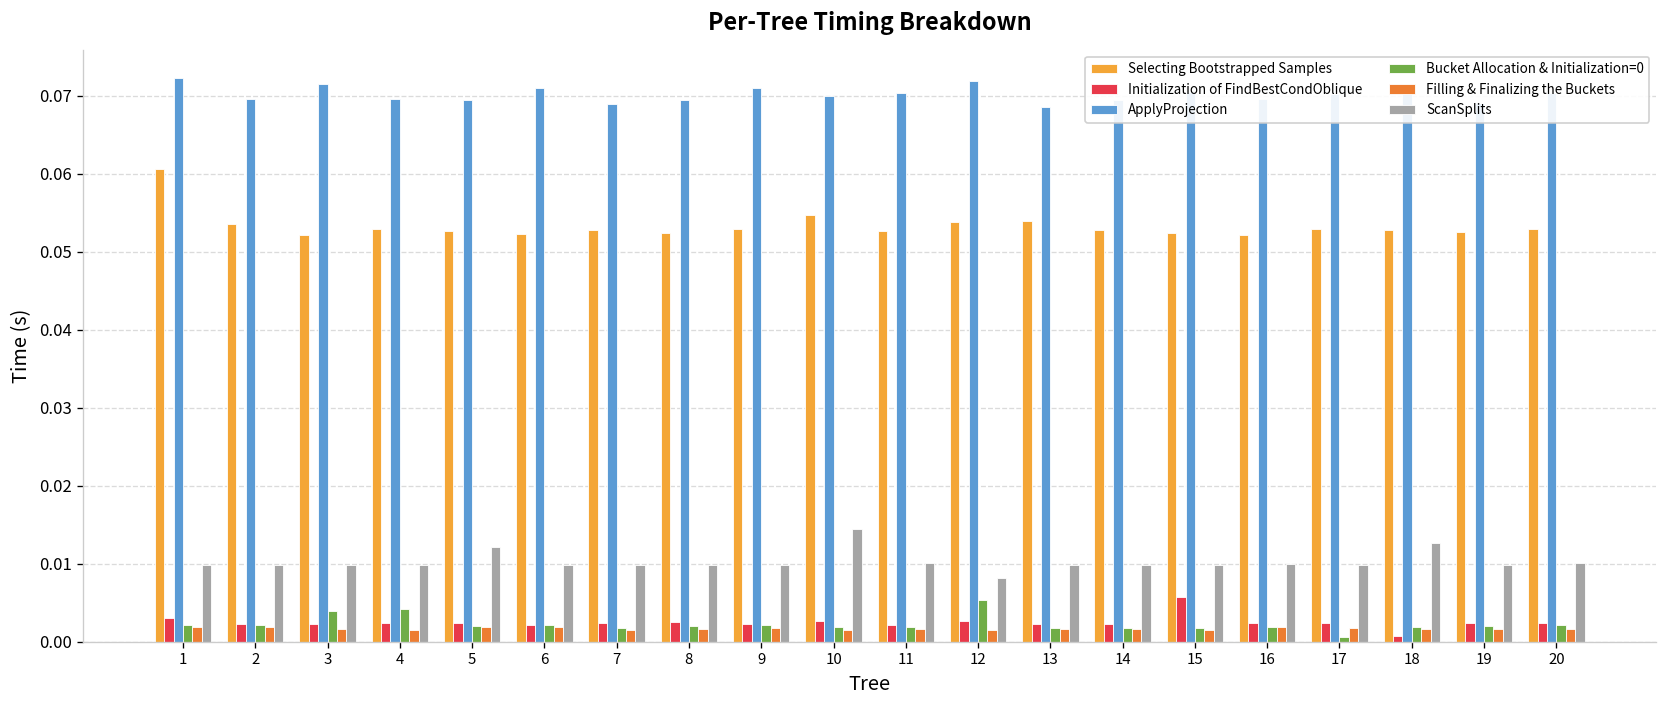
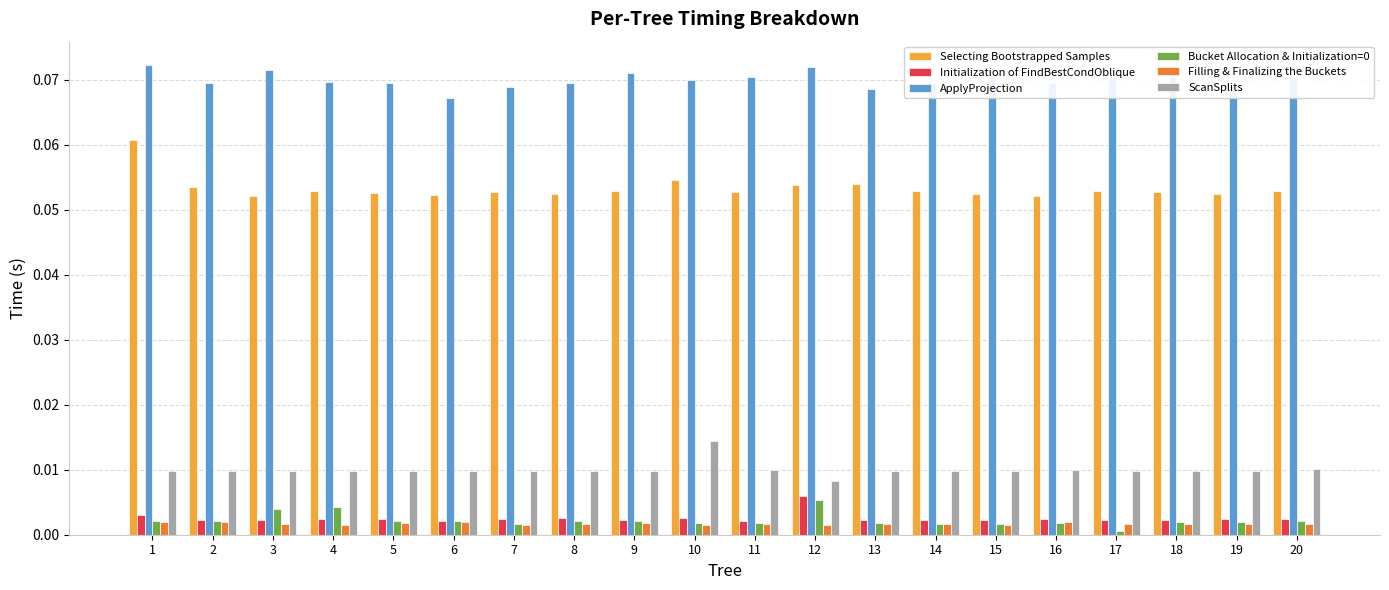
  {
    "Initialization of FindBestCondOblique": {
      "1": 0.003,
      "2": 0.002,
      "3": 0.002,
      "4": 0.002,
      "5": 0.002,
      "6": 0.002,
      "7": 0.002,
      "8": 0.003,
      "9": 0.002,
      "10": 0.003,
      "11": 0.002,
-     "12": 0.003,
+     "12": 0.006,
      "13": 0.002,
      "14": 0.002,
-     "15": 0.006,
+     "15": 0.002,
      "16": 0.002,
      "17": 0.002,
-     "18": 0.001,
+     "18": 0.002,
      "19": 0.002,
      "20": 0.002
    },
    "ApplyProjection": {
      "1": 0.072,
      "2": 0.069,
      "3": 0.071,
      "4": 0.070,
      "5": 0.069,
-     "6": 0.071,
+     "6": 0.067,
      "7": 0.069,
      "8": 0.069,
      "9": 0.071,
      "10": 0.070,
      "11": 0.070,
      "12": 0.072,
      "13": 0.069
    },
    "Bucket Allocation & Initialization=0": {
      "1": 0.002,
      "2": 0.002,
      "3": 0.004,
      "4": 0.004,
      "5": 0.002,
      "6": 0.002,
      "7": 0.002,
      "8": 0.002,
      "9": 0.002,
      "10": 0.002,
      "11": 0.002,
      "12": 0.005,
      "13": 0.002,
      "14": 0.002,
      "15": 0.002,
      "16": 0.002,
      "17": 0.001,
      "18": 0.002,
      "19": 0.002,
      "20": 0.002
    },
    "ScanSplits": {
      "1": 0.010,
      "2": 0.010,
      "3": 0.010,
      "4": 0.010,
-     "5": 0.012,
+     "5": 0.010,
      "6": 0.010,
      "7": 0.010,
      "8": 0.010,
      "9": 0.010,
      "10": 0.014,
      "11": 0.010,
      "12": 0.008,
      "13": 0.010,
      "14": 0.010,
      "15": 0.010,
      "16": 0.010,
      "17": 0.010,
-     "18": 0.013,
+     "18": 0.010,
      "19": 0.010,
      "20": 0.010
    }
  }
